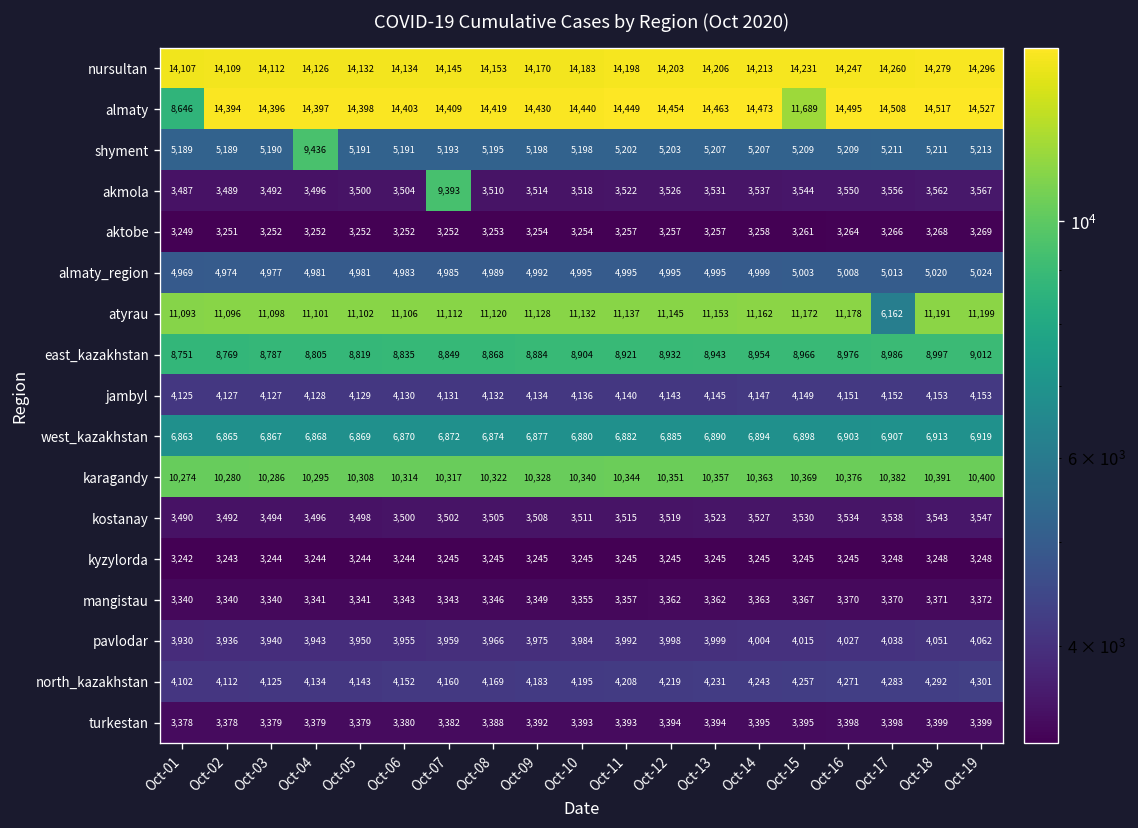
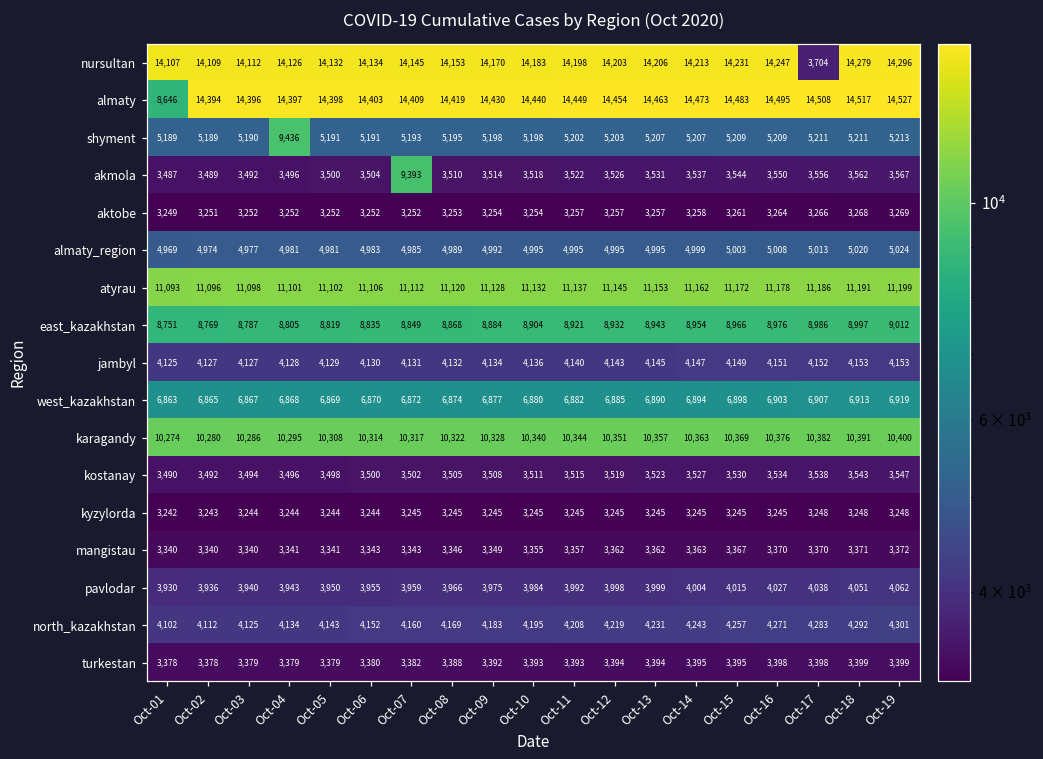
  {
    "nursultan": {
      "Oct-01": "14,107",
      "Oct-02": "14,109",
      "Oct-03": "14,112",
      "Oct-04": "14,126",
      "Oct-05": "14,132",
      "Oct-06": "14,134",
      "Oct-07": "14,145",
      "Oct-08": "14,153",
      "Oct-09": "14,170",
      "Oct-10": "14,183",
      "Oct-11": "14,198",
      "Oct-12": "14,203",
      "Oct-13": "14,206",
      "Oct-14": "14,213",
      "Oct-15": "14,231",
      "Oct-16": "14,247",
-     "Oct-17": "14,260",
+     "Oct-17": "3,704",
      "Oct-18": "14,279",
      "Oct-19": "14,296"
    },
    "almaty": {
      "Oct-01": "8,646",
      "Oct-02": "14,394",
      "Oct-03": "14,396",
      "Oct-04": "14,397",
      "Oct-05": "14,398",
      "Oct-06": "14,403",
      "Oct-07": "14,409",
      "Oct-08": "14,419",
      "Oct-09": "14,430",
      "Oct-10": "14,440",
      "Oct-11": "14,449",
      "Oct-12": "14,454",
      "Oct-13": "14,463",
      "Oct-14": "14,473",
-     "Oct-15": "11,689",
+     "Oct-15": "14,483",
      "Oct-16": "14,495",
      "Oct-17": "14,508",
      "Oct-18": "14,517",
      "Oct-19": "14,527"
    },
    "atyrau": {
      "Oct-01": "11,093",
      "Oct-02": "11,096",
      "Oct-03": "11,098",
      "Oct-04": "11,101",
      "Oct-05": "11,102",
      "Oct-06": "11,106",
      "Oct-07": "11,112",
      "Oct-08": "11,120",
      "Oct-09": "11,128",
      "Oct-10": "11,132",
      "Oct-11": "11,137",
      "Oct-12": "11,145",
      "Oct-13": "11,153",
      "Oct-14": "11,162",
      "Oct-15": "11,172",
      "Oct-16": "11,178",
-     "Oct-17": "6,162",
+     "Oct-17": "11,186",
      "Oct-18": "11,191",
      "Oct-19": "11,199"
    }
  }
